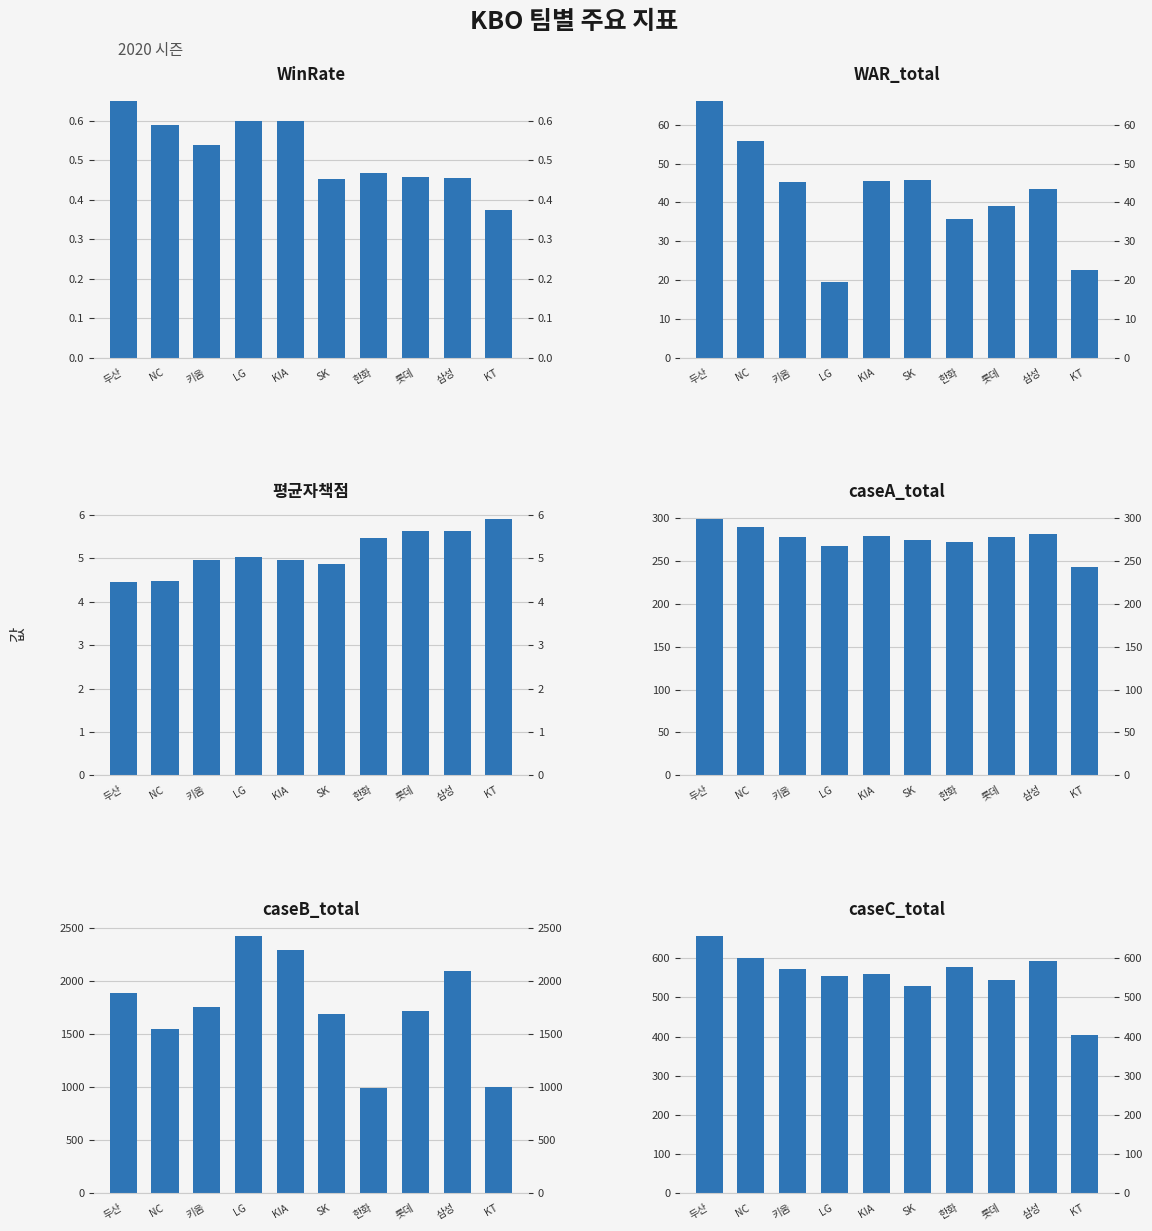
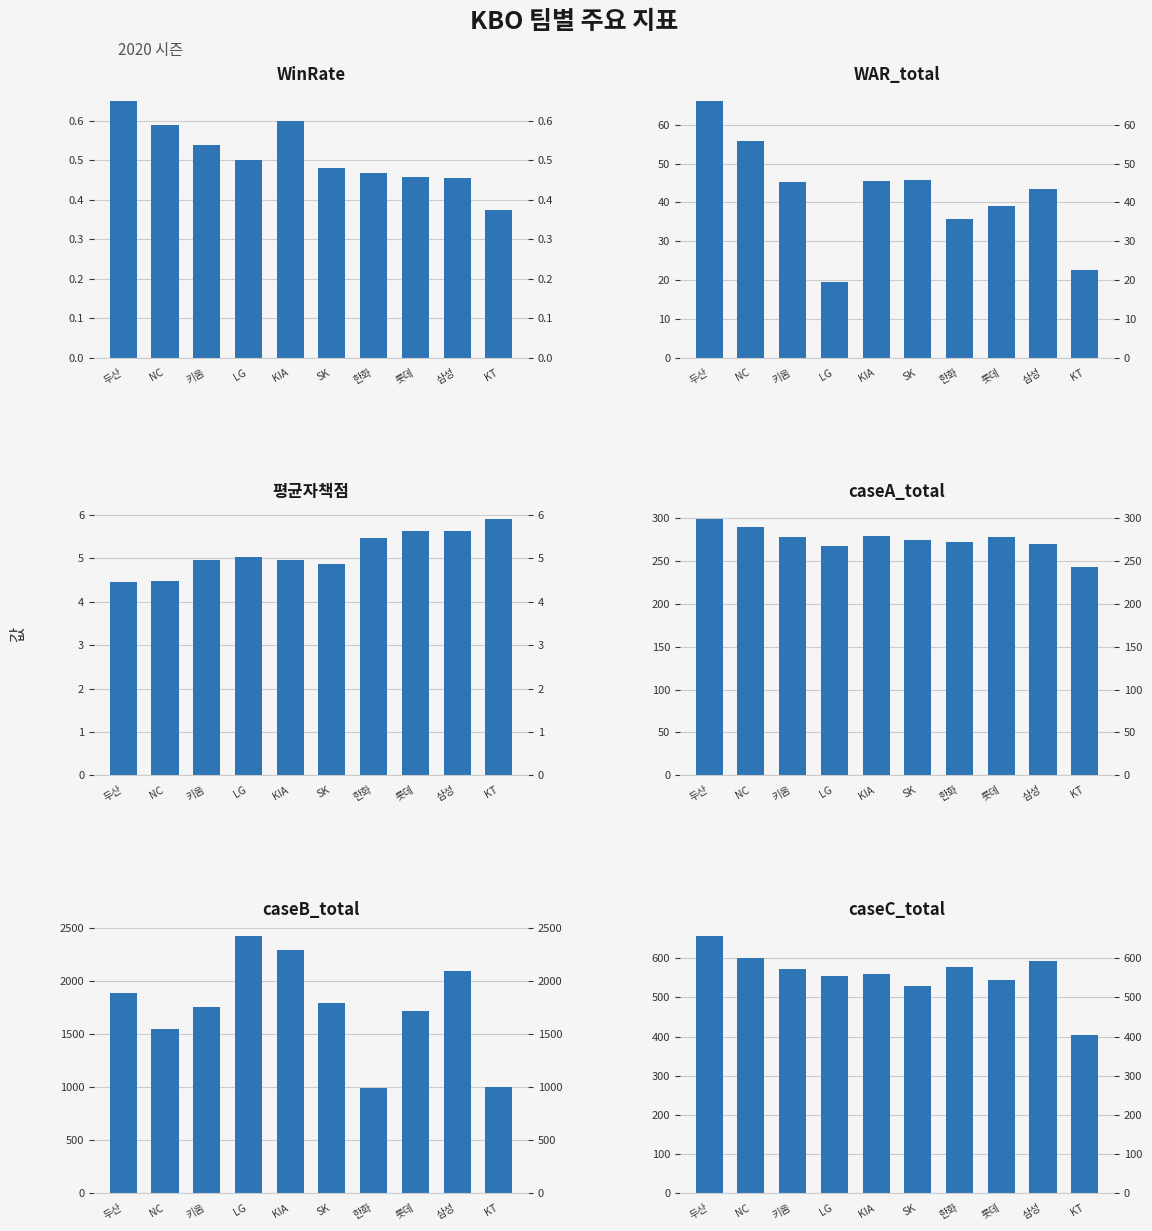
  {
    "WinRate": {
      "두산": 0.65,
      "NC": 0.59,
      "키움": 0.54,
-     "LG": 0.6,
+     "LG": 0.5,
      "KIA": 0.60,
-     "SK": 0.45,
+     "SK": 0.48,
      "한화": 0.47,
      "롯데": 0.46,
      "삼성": 0.46,
      "KT": 0.37
    },
    "WAR_total": {
      "두산": 66,
      "NC": 56,
      "키움": 45,
      "LG": 20,
      "KIA": 45,
      "SK": 46,
      "한화": 36,
      "롯데": 39,
      "삼성": 43,
      "KT": 23
    },
    "평균자책점": {
      "두산": 4.5,
      "NC": 4.5,
      "키움": 5.0,
      "LG": 5.0,
      "KIA": 5.0,
      "SK": 4.9,
      "한화": 5.5,
      "롯데": 5.6,
      "삼성": 5.6,
      "KT": 5.9
    },
    "caseA_total": {
      "두산": 300,
      "NC": 290,
      "키움": 280,
      "LG": 270,
      "KIA": 280,
      "SK": 280,
      "한화": 270,
      "롯데": 280,
-     "삼성": 280,
+     "삼성": 270,
      "KT": 240
    },
    "caseB_total": {
      "두산": 1890,
      "NC": 1550,
      "키움": 1760,
      "LG": 2420,
      "KIA": 2300,
-     "SK": 1690,
+     "SK": 1790,
      "한화": 990,
      "롯데": 1710,
      "삼성": 2100,
      "KT": 1000
    },
    "caseC_total": {
      "두산": 660,
      "NC": 600,
      "키움": 570,
      "LG": 550,
      "KIA": 560,
      "SK": 530,
      "한화": 580,
      "롯데": 540,
      "삼성": 590,
      "KT": 400
    }
  }
